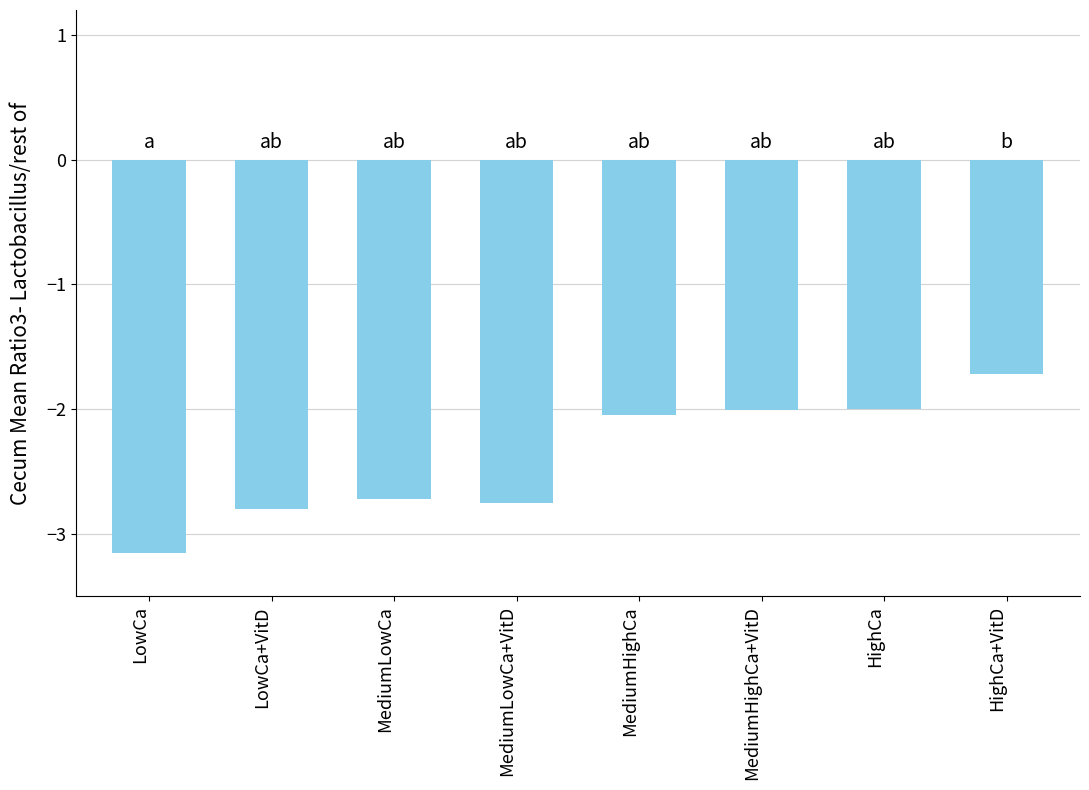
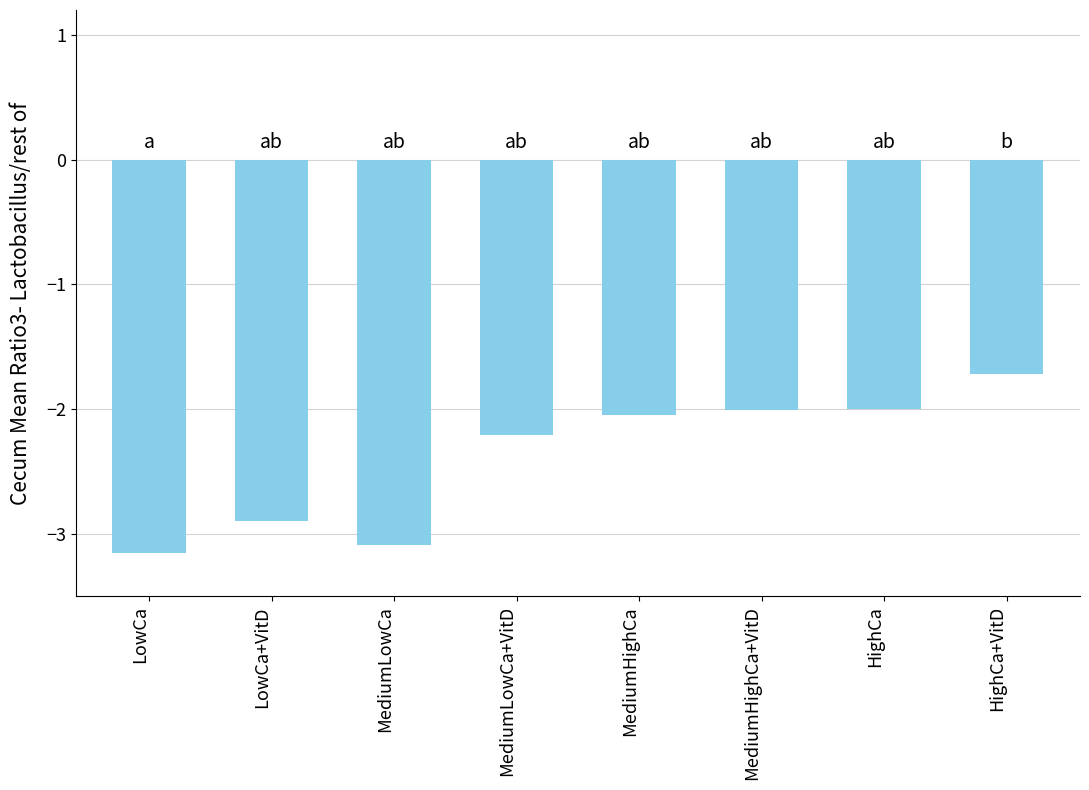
  {
    "LowCa": -3.15,
-   "LowCa+VitD": -2.8,
-   "MediumLowCa": -2.72,
-   "MediumLowCa+VitD": -2.75,
+   "LowCa+VitD": -2.9,
+   "MediumLowCa": -3.09,
+   "MediumLowCa+VitD": -2.21,
    "MediumHighCa": -2.05,
    "MediumHighCa+VitD": -2.01,
    "HighCa": -2.00,
    "HighCa+VitD": -1.72
  }
